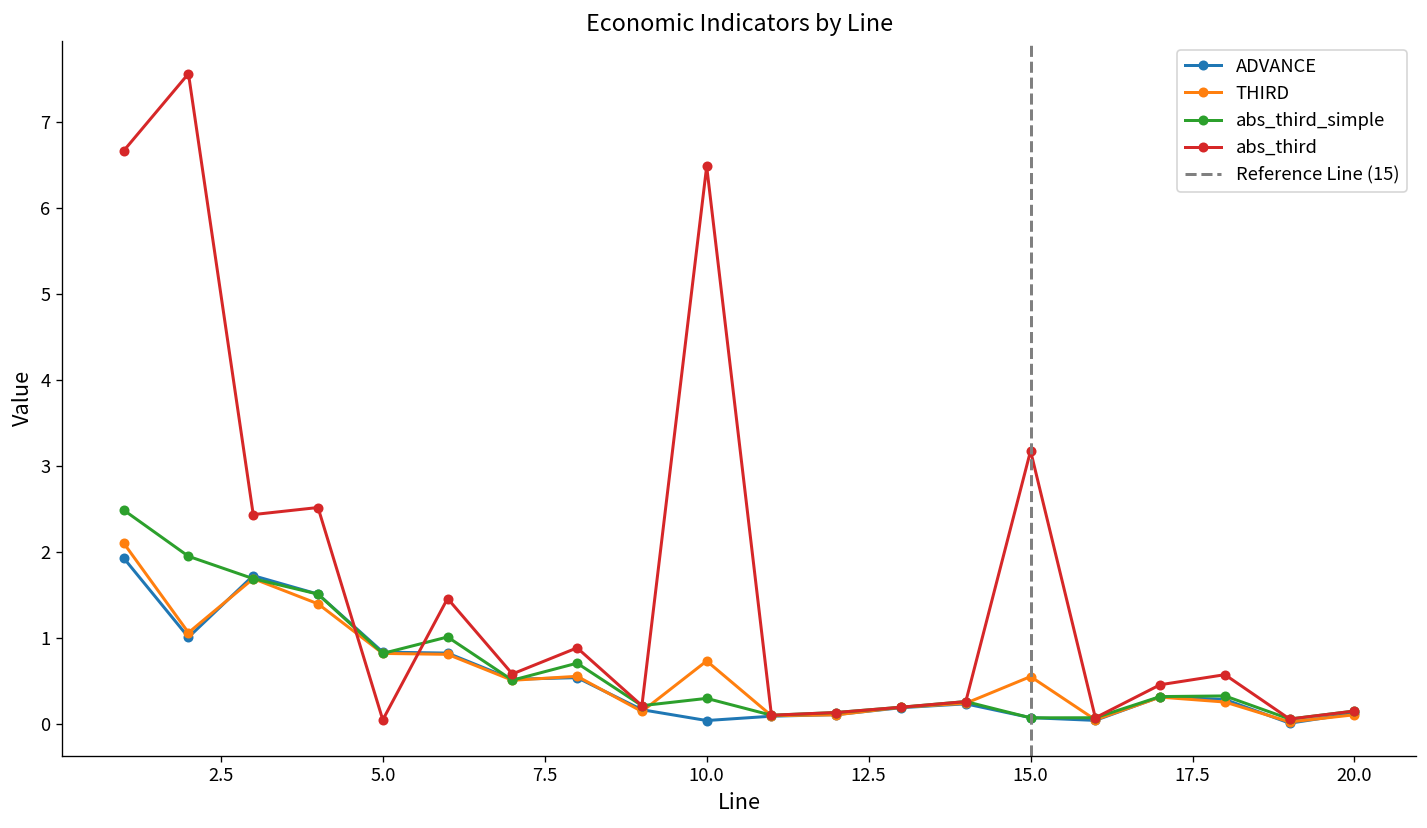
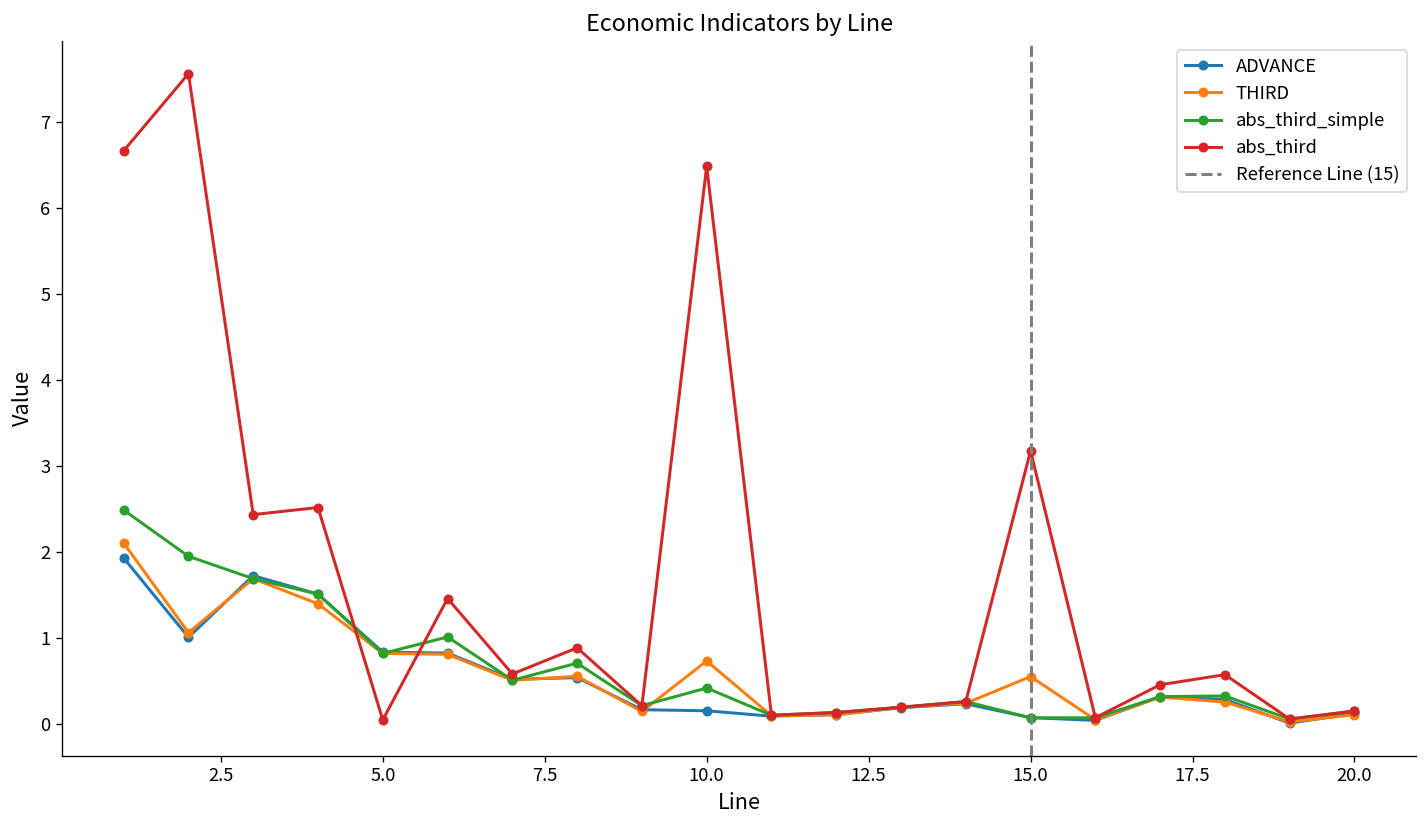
  {
    "ADVANCE": {
-     "10.0": 0.0
+     "10.0": 0.2
    },
    "THIRD": {
      "10.0": 0.7,
      "15.0": 0.6
    },
    "abs_third_simple": {
-     "10.0": 0.3
+     "10.0": 0.4
    },
    "abs_third": {
      "5.0": 0.0,
      "10.0": 6.5,
      "15.0": 3.2
    }
  }
